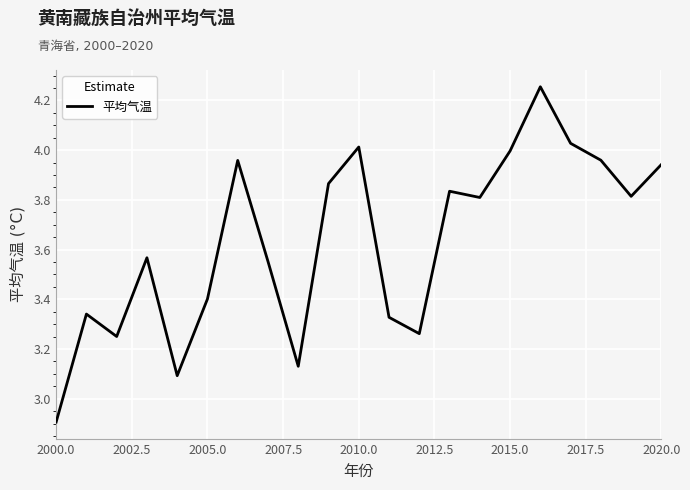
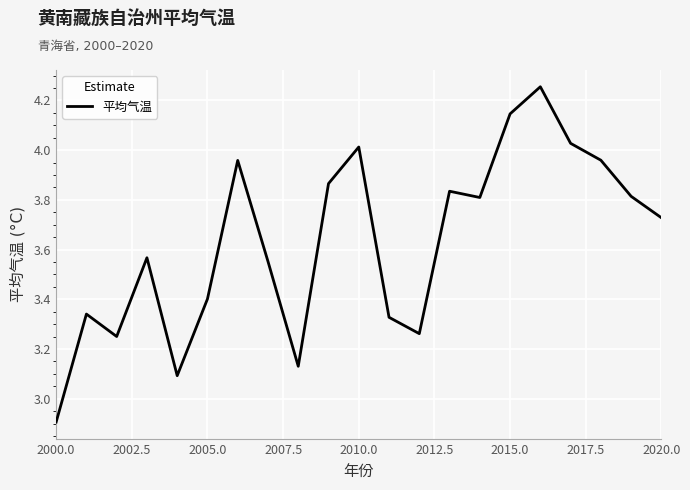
  {
    "2000.0": 2.91,
    "2005.0": 3.40,
    "2010.0": 4.01,
-   "2015.0": 4.00,
-   "2020.0": 3.94
+   "2015.0": 4.15,
+   "2020.0": 3.73
  }
